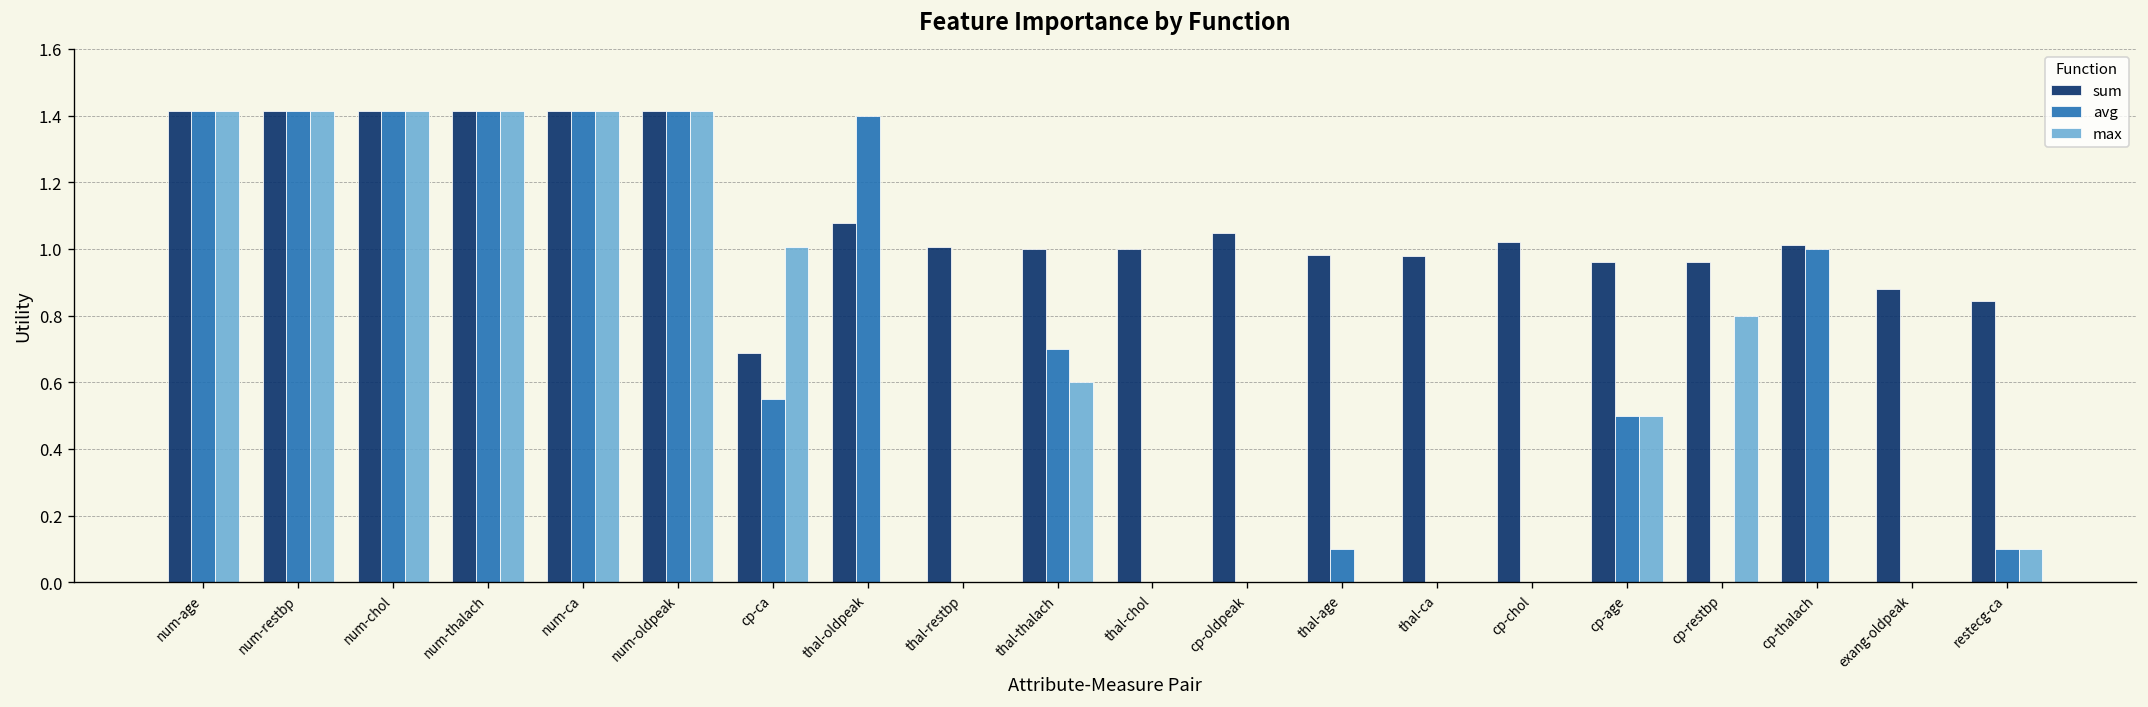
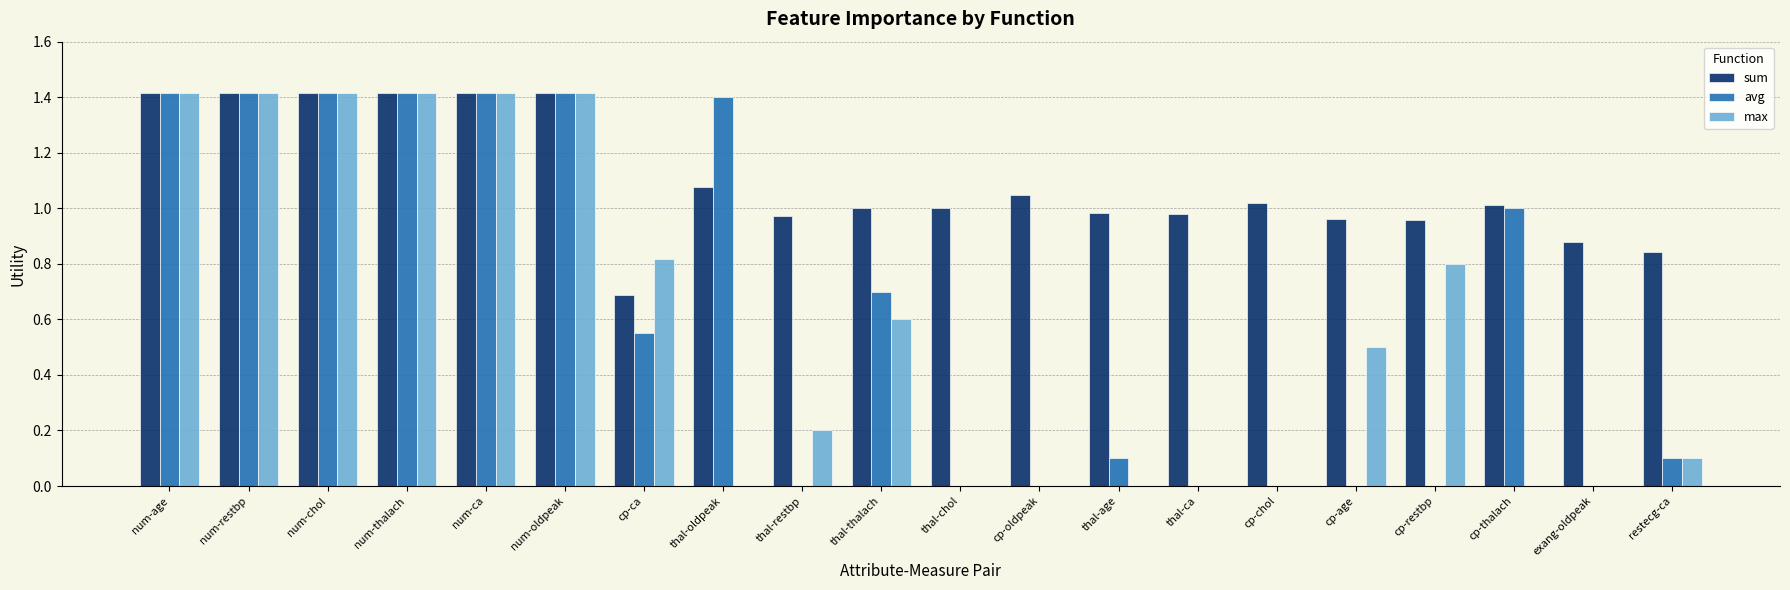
  {
    "sum": {
      "num-age": 1.41,
      "num-restbp": 1.41,
      "num-chol": 1.41,
      "num-thalach": 1.41,
      "num-ca": 1.41,
      "num-oldpeak": 1.41,
      "cp-ca": 0.69,
      "thal-oldpeak": 1.08,
-     "thal-restbp": 1.00,
+     "thal-restbp": 0.97,
      "thal-thalach": 1.00,
      "thal-chol": 1.00,
      "cp-oldpeak": 1.05,
      "thal-age": 0.98,
      "thal-ca": 0.98,
      "cp-chol": 1.02,
      "cp-age": 0.96,
      "cp-restbp": 0.96,
      "cp-thalach": 1.01,
      "exang-oldpeak": 0.88,
      "restecg-ca": 0.84
    },
    "avg": {
      "num-age": 1.41,
      "num-restbp": 1.41,
      "num-chol": 1.41,
      "num-thalach": 1.41,
      "num-ca": 1.41,
      "num-oldpeak": 1.41,
      "cp-ca": 0.55,
      "thal-oldpeak": 1.4,
      "thal-restbp": 0.0,
      "thal-thalach": 0.7,
      "thal-chol": 0.0,
      "cp-oldpeak": 0.0,
      "thal-age": 0.1,
      "thal-ca": 0.0,
      "cp-chol": 0.0,
-     "cp-age": 0.5,
+     "cp-age": 0.0,
      "cp-restbp": 0.0,
      "cp-thalach": 1.0,
      "exang-oldpeak": 0.0,
      "restecg-ca": 0.1
    },
    "max": {
      "num-age": 1.41,
      "num-restbp": 1.41,
      "num-chol": 1.41,
      "num-thalach": 1.41,
      "num-ca": 1.41,
      "num-oldpeak": 1.41,
-     "cp-ca": 1.01,
+     "cp-ca": 0.82,
      "thal-oldpeak": 0.00,
-     "thal-restbp": 0.0,
+     "thal-restbp": 0.2,
      "thal-thalach": 0.60,
      "thal-chol": 0.00,
      "cp-oldpeak": 0.00,
      "thal-age": 0.00,
      "thal-ca": 0.00,
      "cp-chol": 0.00,
      "cp-age": 0.50,
      "cp-restbp": 0.80,
      "cp-thalach": 0.00,
      "exang-oldpeak": 0.00,
      "restecg-ca": 0.10
    }
  }
